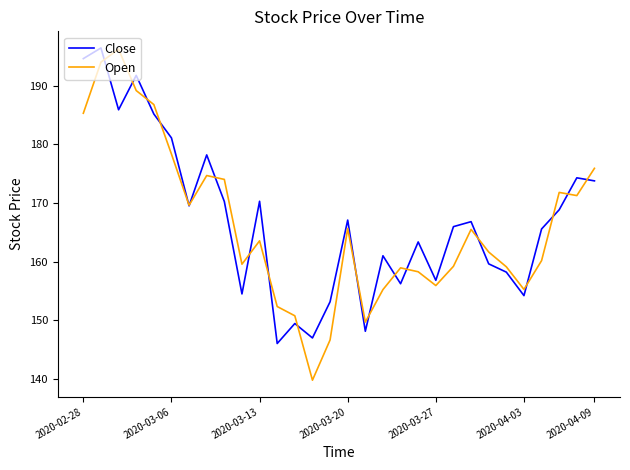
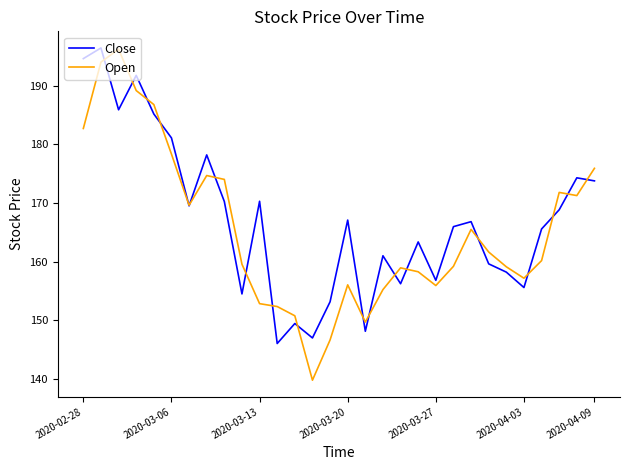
  {
    "Close": {
      "2020-03-06": 181,
      "2020-03-13": 170,
      "2020-03-20": 167,
      "2020-03-27": 157,
-     "2020-04-03": 154,
+     "2020-04-03": 156,
      "2020-04-09": 174
    },
    "Open": {
-     "2020-02-28": 185,
+     "2020-02-28": 183,
      "2020-03-06": 178,
-     "2020-03-13": 164,
-     "2020-03-20": 166,
+     "2020-03-13": 153,
+     "2020-03-20": 156,
      "2020-03-27": 156,
-     "2020-04-03": 155,
+     "2020-04-03": 157,
      "2020-04-09": 176
    }
  }
